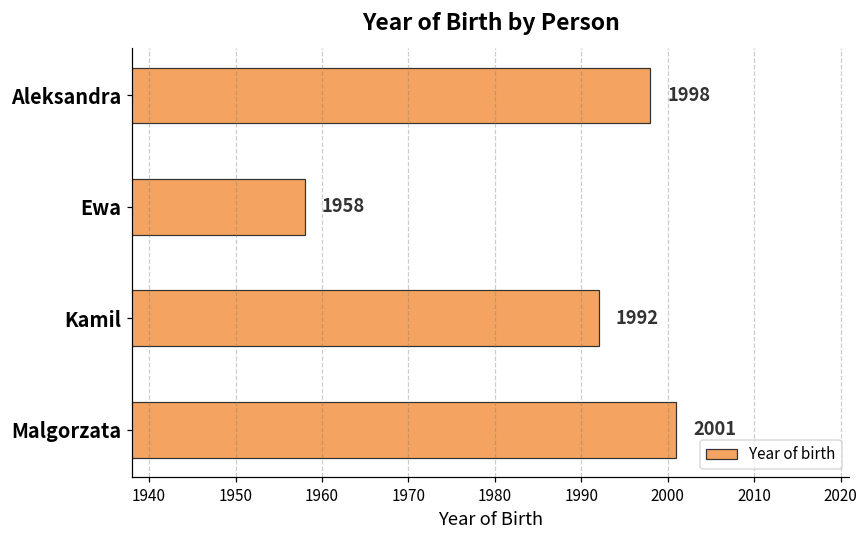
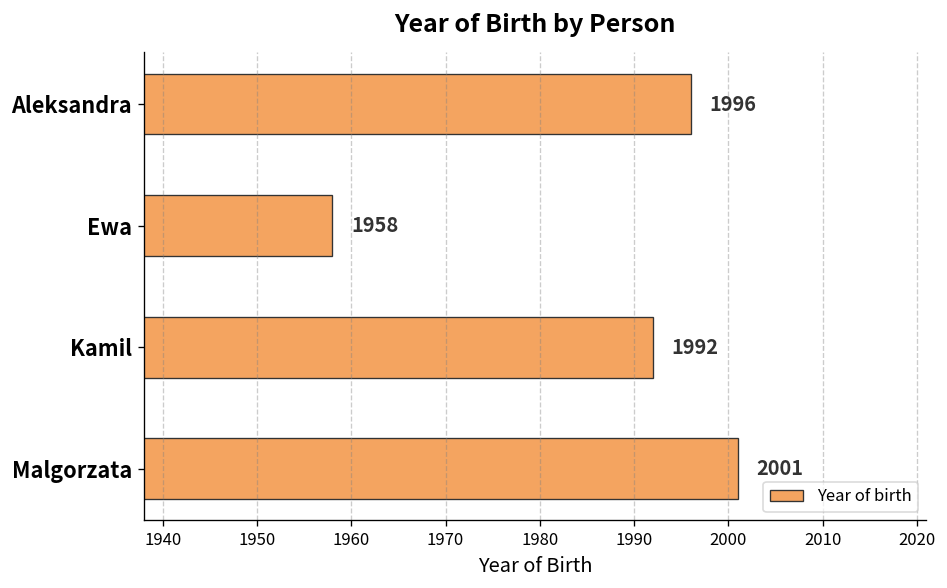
  {
-   "Aleksandra": 1998,
+   "Aleksandra": 1996,
    "Ewa": 1958,
    "Kamil": 1992,
    "Malgorzata": 2001
  }
